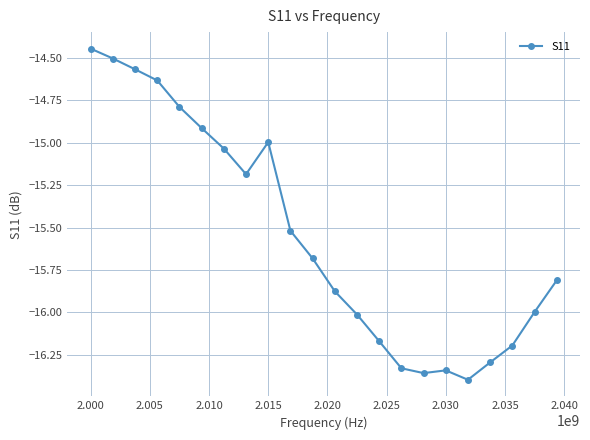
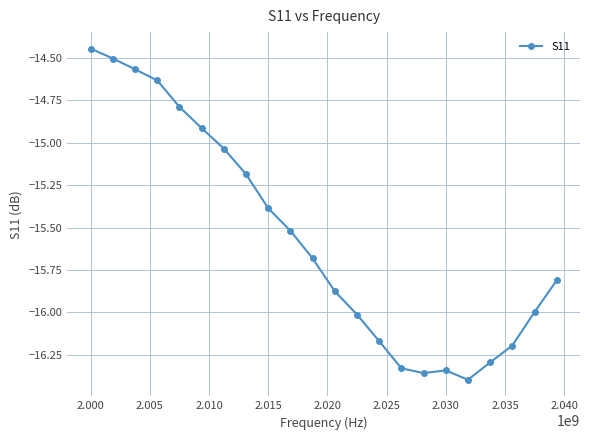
  {
    "2.000": -14.45,
-   "2.015": -15.00,
+   "2.015": -15.39,
    "2.030": -16.34
  }
